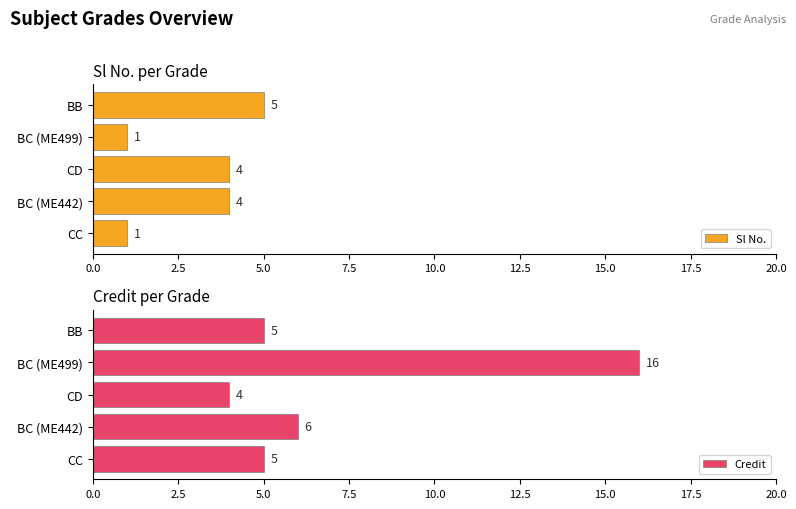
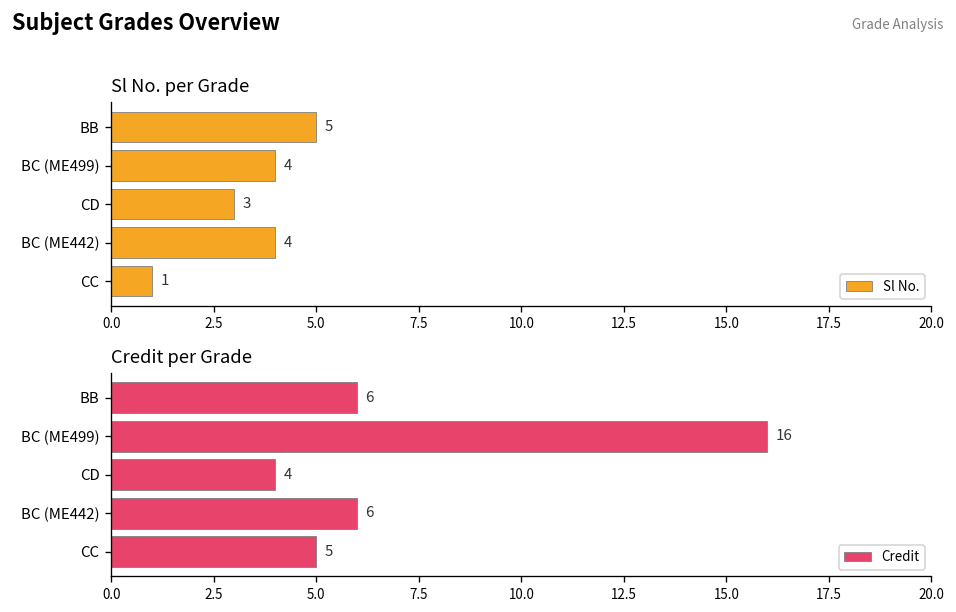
  {
    "Sl No. per Grade": {
      "BB": 5,
-     "BC (ME499)": 1,
-     "CD": 4,
+     "BC (ME499)": 4,
+     "CD": 3,
      "BC (ME442)": 4,
      "CC": 1
    },
    "Credit per Grade": {
-     "BB": 5,
+     "BB": 6,
      "BC (ME499)": 16,
      "CD": 4,
      "BC (ME442)": 6,
      "CC": 5
    }
  }
